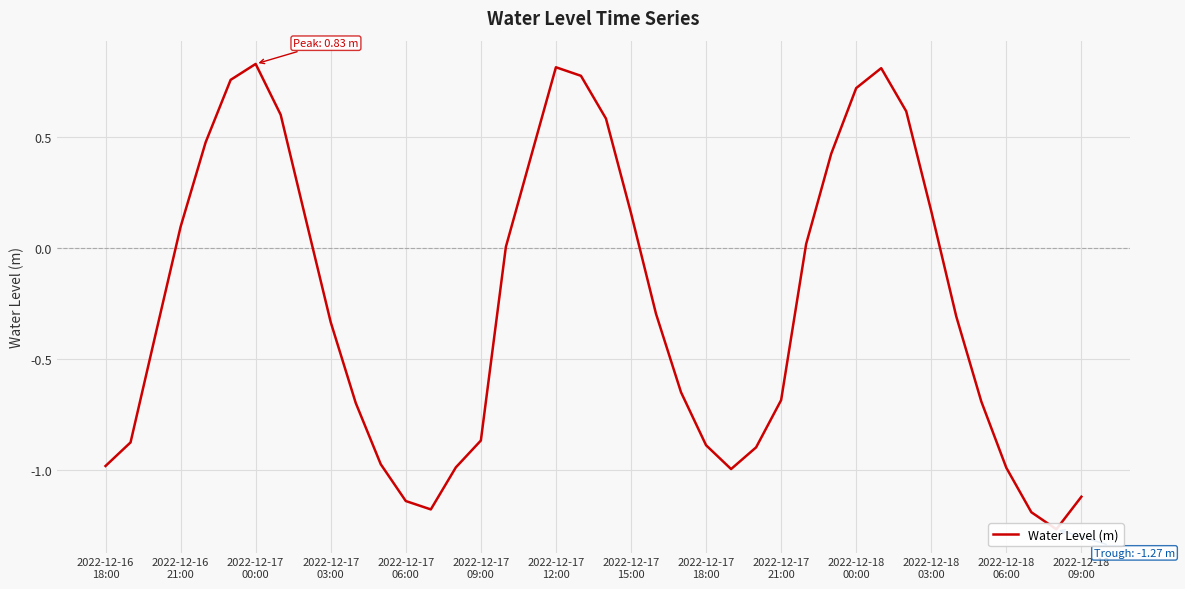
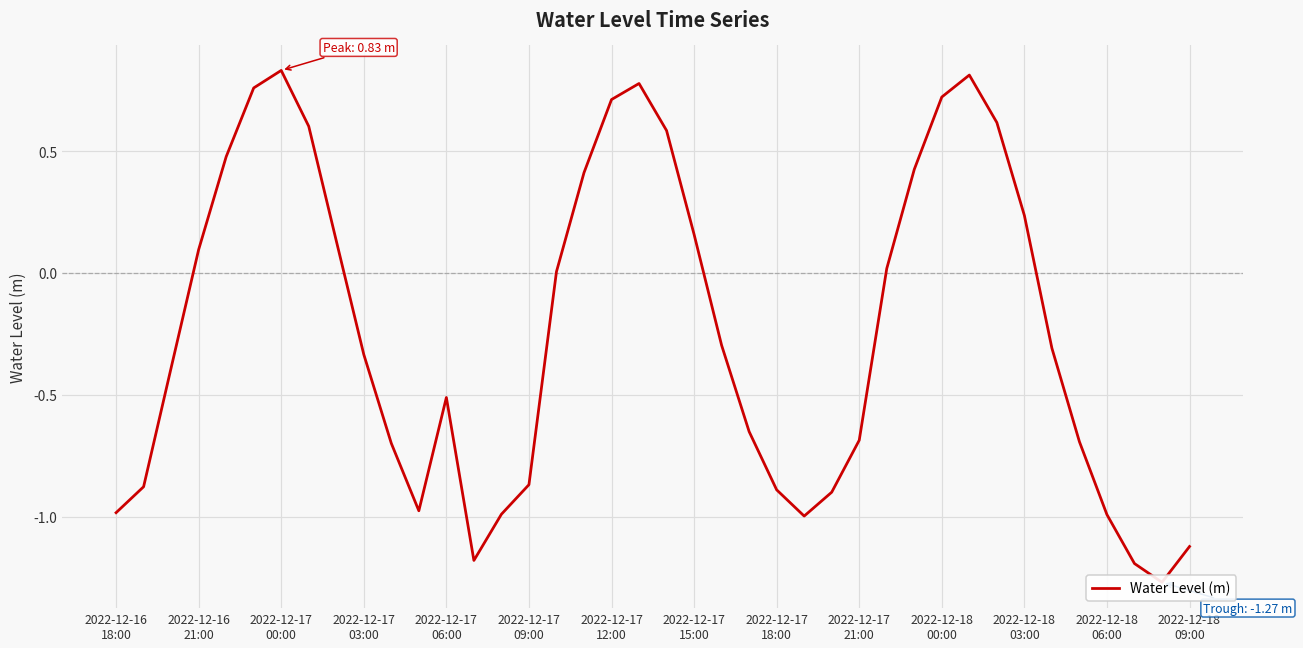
  {
    "2022-12-16 18:00": -0.98,
    "2022-12-16 21:00": 0.10,
    "2022-12-17 03:00": -0.33,
-   "2022-12-17 06:00": -1.14,
+   "2022-12-17 06:00": -0.51,
    "2022-12-17 09:00": -0.87,
-   "2022-12-17 12:00": 0.82,
+   "2022-12-17 12:00": 0.71,
    "2022-12-17 15:00": 0.16,
    "2022-12-17 18:00": -0.89,
    "2022-12-17 21:00": -0.69,
    "2022-12-18 00:00": 0.72,
-   "2022-12-18 03:00": 0.17,
+   "2022-12-18 03:00": 0.24,
    "2022-12-18 06:00": -0.99,
    "2022-12-18 09:00": -1.12
  }
